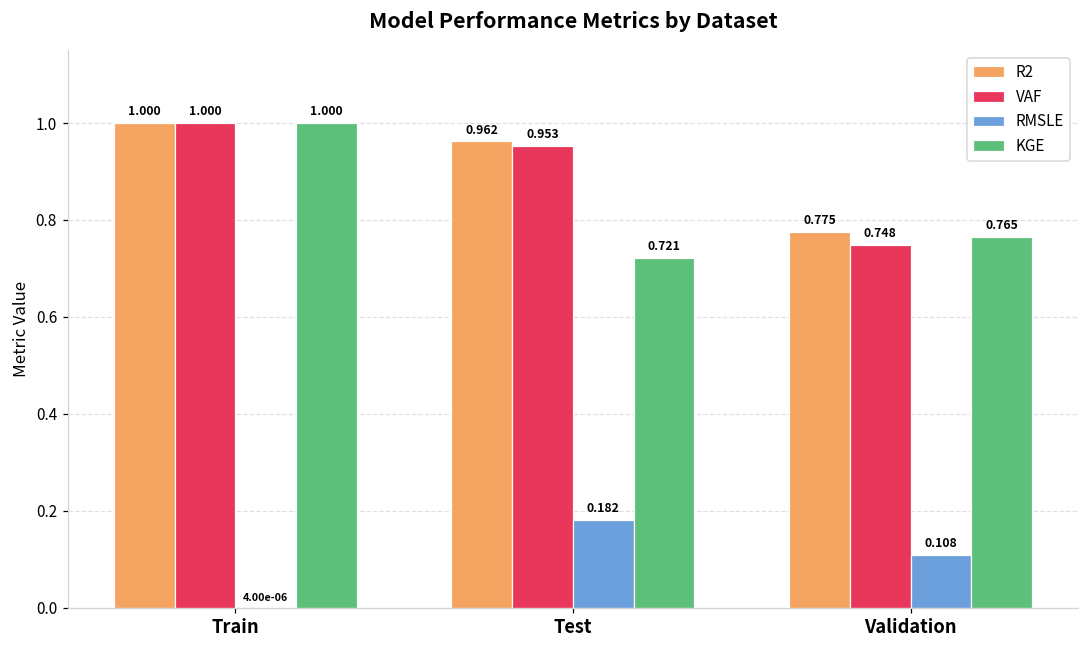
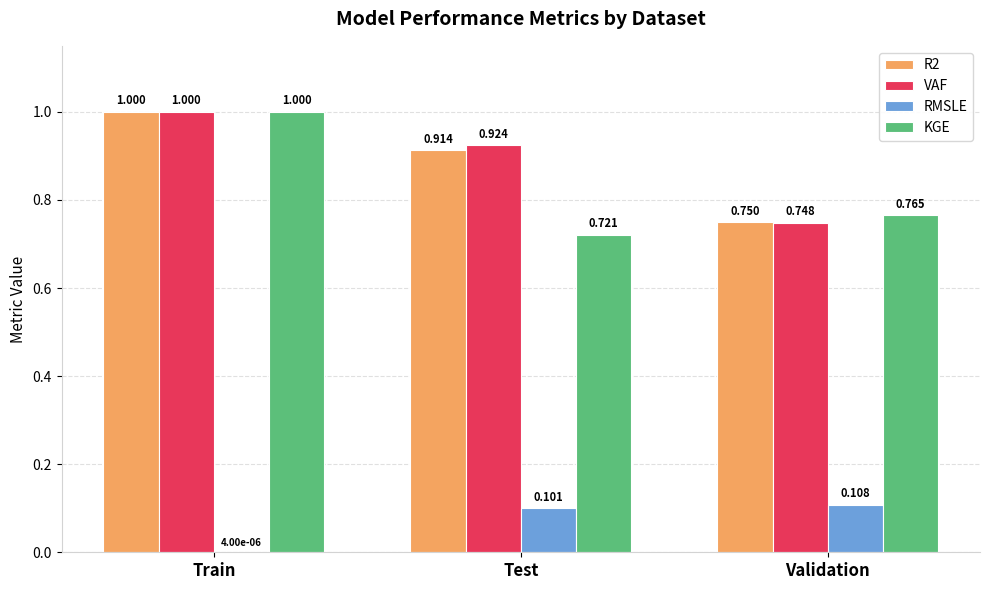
  {
    "R2": {
      "Train": "1.000",
-     "Test": "0.962",
-     "Validation": "0.775"
+     "Test": "0.914",
+     "Validation": "0.750"
    },
    "VAF": {
      "Train": "1.000",
-     "Test": "0.953",
+     "Test": "0.924",
      "Validation": "0.748"
    },
    "RMSLE": {
      "Train": "4.00e-06",
-     "Test": "0.182",
+     "Test": "0.101",
      "Validation": "0.108"
    },
    "KGE": {
      "Train": "1.000",
      "Test": "0.721",
      "Validation": "0.765"
    }
  }
